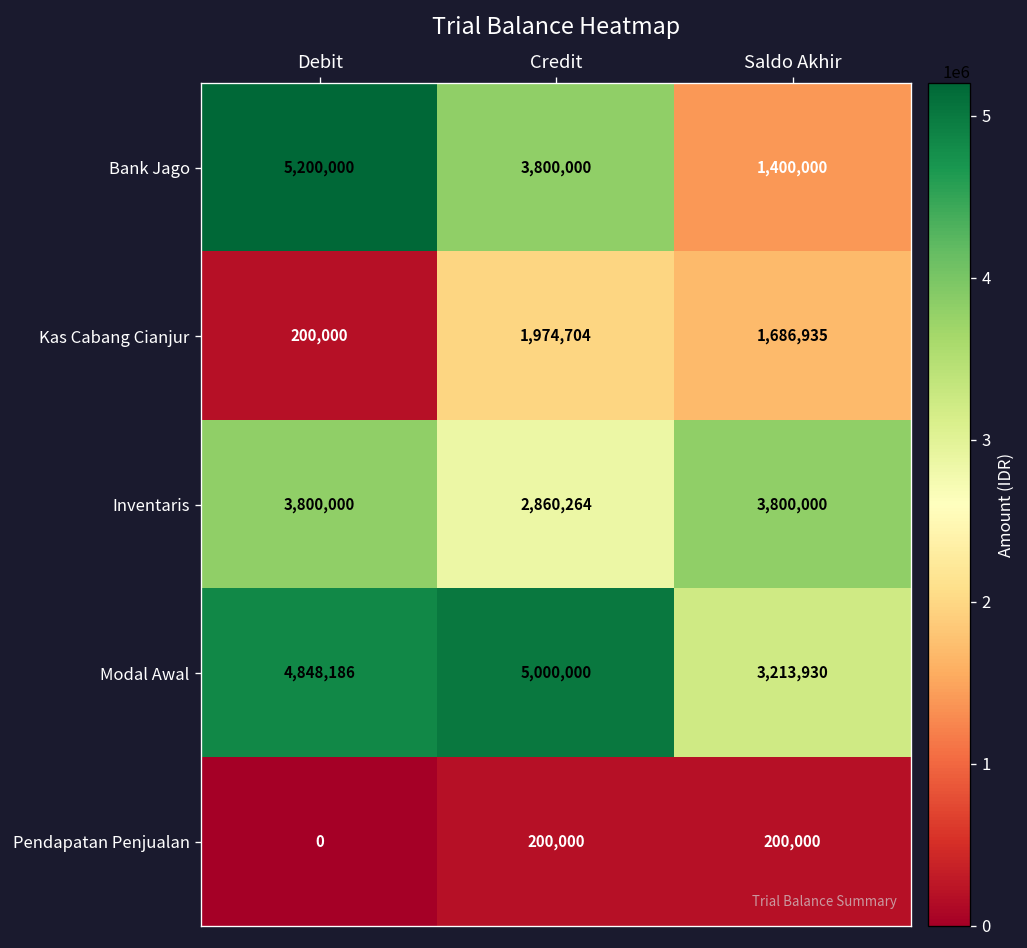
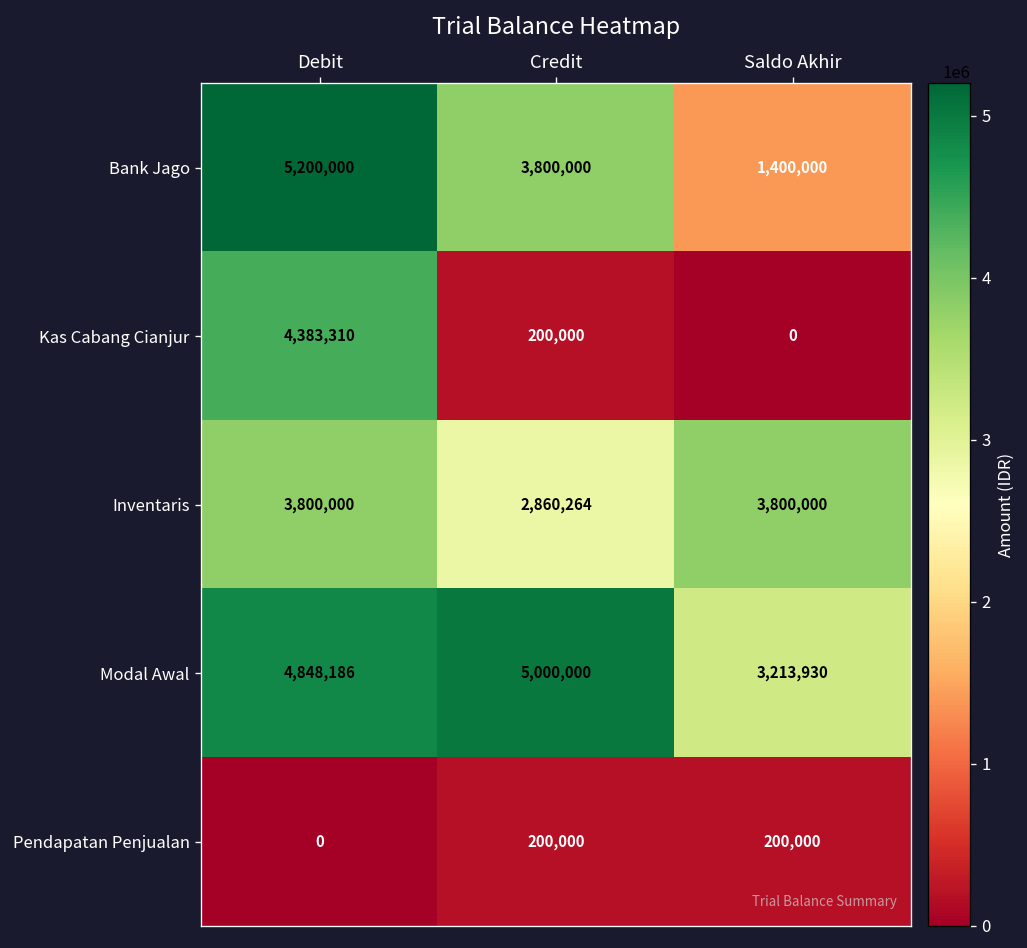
  {
    "Bank Jago": {
      "Debit": "5,200,000",
      "Credit": "3,800,000",
      "Saldo Akhir": "1,400,000"
    },
    "Kas Cabang Cianjur": {
-     "Debit": "200,000",
-     "Credit": "1,974,704",
-     "Saldo Akhir": "1,686,935"
+     "Debit": "4,383,310",
+     "Credit": "200,000",
+     "Saldo Akhir": "0"
    },
    "Inventaris": {
      "Debit": "3,800,000",
      "Credit": "2,860,264",
      "Saldo Akhir": "3,800,000"
    },
    "Modal Awal": {
      "Debit": "4,848,186",
      "Credit": "5,000,000",
      "Saldo Akhir": "3,213,930"
    },
    "Pendapatan Penjualan": {
      "Debit": "0",
      "Credit": "200,000"
    }
  }
